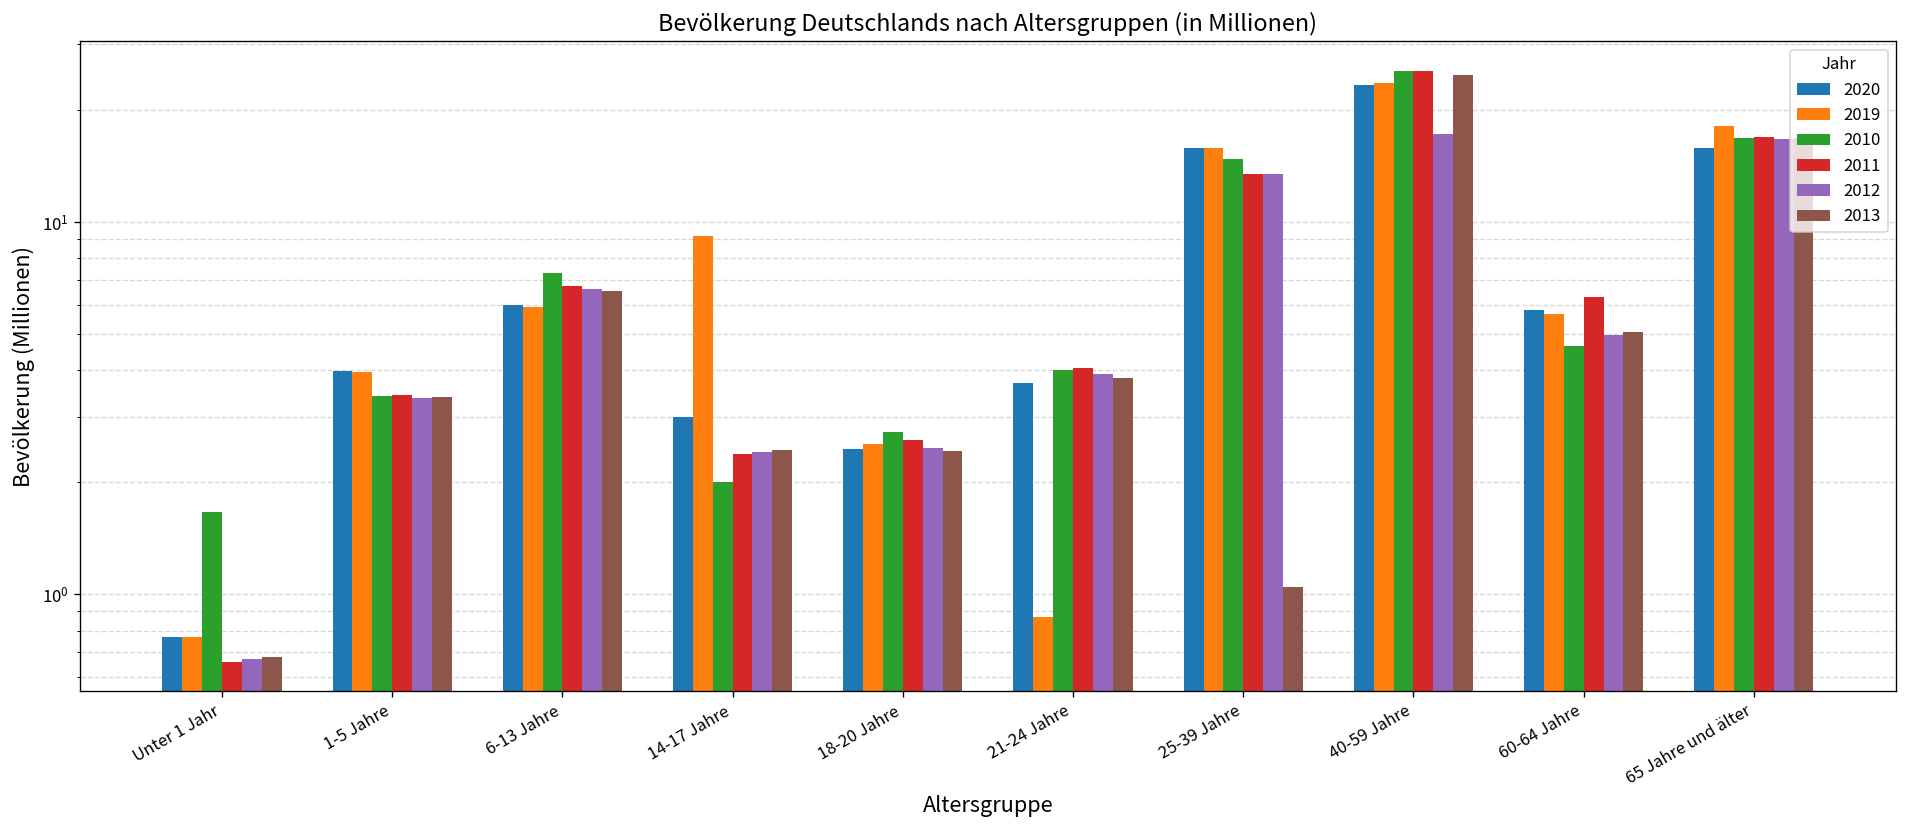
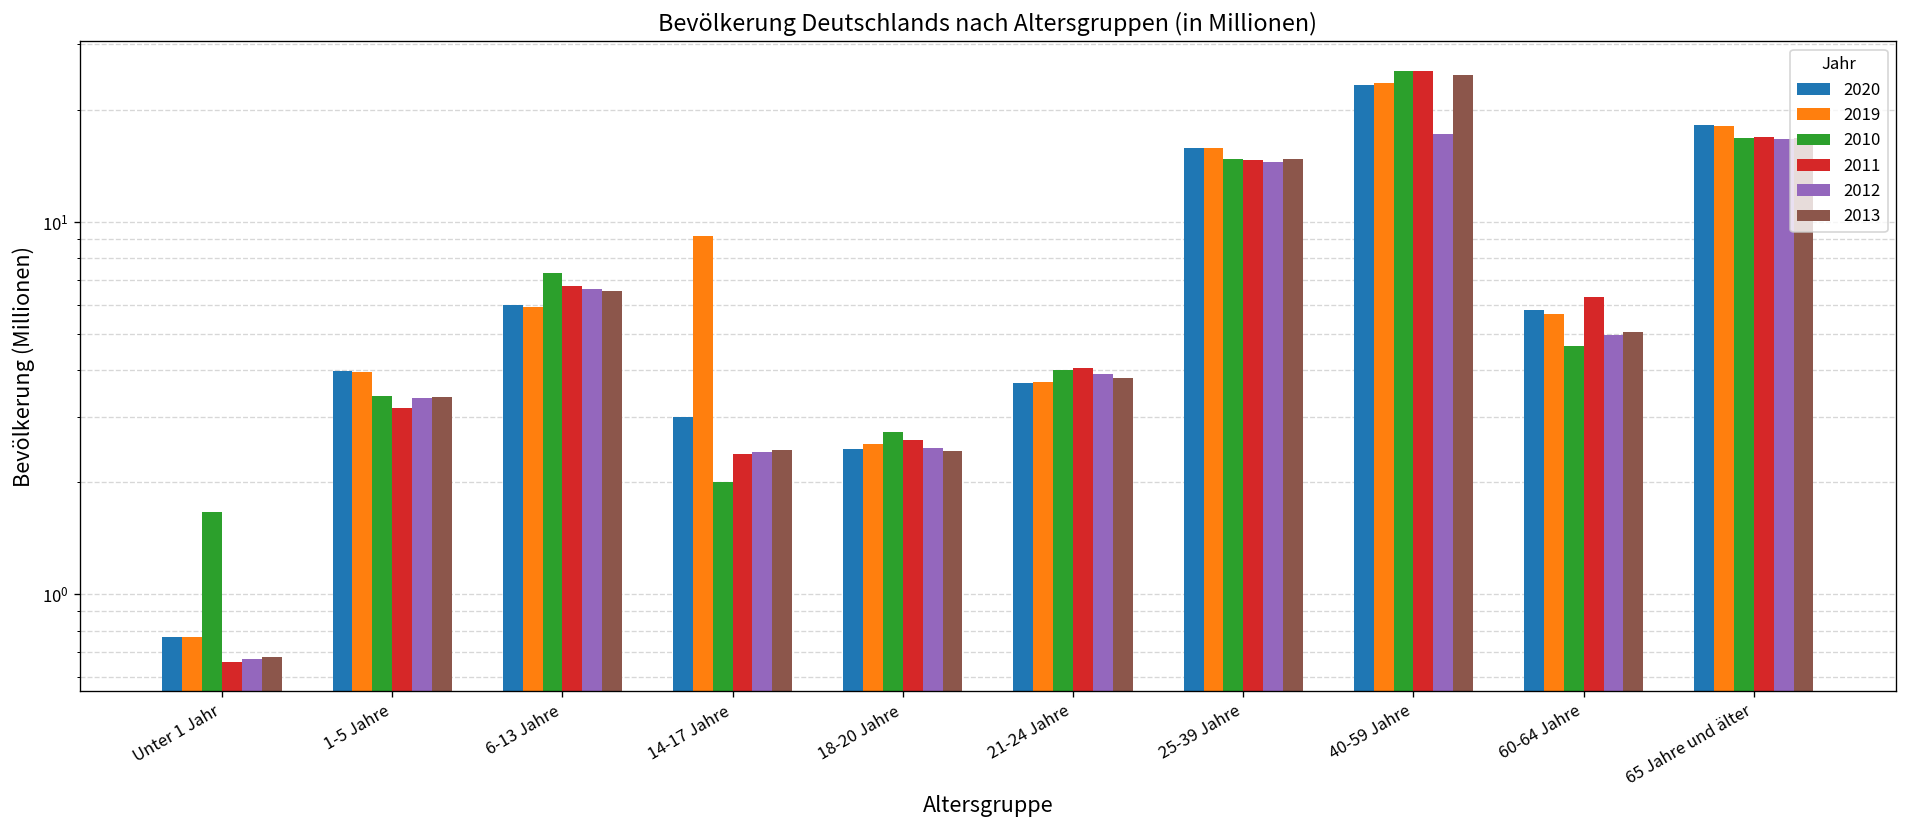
  {
    "2020": {
      "Unter 1 Jahr": 0.77,
      "1-5 Jahre": 4,
      "6-13 Jahre": 6,
      "14-17 Jahre": 3,
      "18-20 Jahre": 2.5,
      "21-24 Jahre": 3.7,
      "25-39 Jahre": 16,
      "40-59 Jahre": 23,
      "60-64 Jahre": 5.8,
-     "65 Jahre und älter": 16
+     "65 Jahre und älter": 18
    },
    "2019": {
      "Unter 1 Jahr": 0.77,
      "1-5 Jahre": 4.0,
      "6-13 Jahre": 5.9,
      "14-17 Jahre": 9.2,
      "18-20 Jahre": 2.5,
-     "21-24 Jahre": 0.87,
+     "21-24 Jahre": 3.7,
      "25-39 Jahre": 16,
      "40-59 Jahre": 24,
      "60-64 Jahre": 5.7,
      "65 Jahre und älter": 18
    },
    "2010": {
      "Unter 1 Jahr": 1.7,
      "1-5 Jahre": 3.4,
      "6-13 Jahre": 7.3,
      "14-17 Jahre": 2.0,
      "18-20 Jahre": 2.7,
      "21-24 Jahre": 4.0,
      "25-39 Jahre": 15,
      "40-59 Jahre": 25,
      "60-64 Jahre": 4.7,
      "65 Jahre und älter": 17
    },
    "2011": {
      "Unter 1 Jahr": 0.66,
-     "1-5 Jahre": 3.4,
+     "1-5 Jahre": 3.2,
      "6-13 Jahre": 6.7,
      "14-17 Jahre": 2.4,
      "18-20 Jahre": 2.6,
      "21-24 Jahre": 4.1,
-     "25-39 Jahre": 13.5,
+     "25-39 Jahre": 15,
      "40-59 Jahre": 25,
      "60-64 Jahre": 6.3,
      "65 Jahre und älter": 17
    },
    "2012": {
      "Unter 1 Jahr": 0.67,
      "1-5 Jahre": 3.4,
      "6-13 Jahre": 6.6,
      "14-17 Jahre": 2.4,
      "18-20 Jahre": 2.5,
      "21-24 Jahre": 3.9,
-     "25-39 Jahre": 13.5,
+     "25-39 Jahre": 15,
      "40-59 Jahre": 17,
      "60-64 Jahre": 5.0,
      "65 Jahre und älter": 17
    },
    "2013": {
      "Unter 1 Jahr": 0.68,
      "1-5 Jahre": 3.4,
      "6-13 Jahre": 6.5,
      "14-17 Jahre": 2.4,
      "18-20 Jahre": 2.4,
      "21-24 Jahre": 3.8,
-     "25-39 Jahre": 1.05,
+     "25-39 Jahre": 15,
      "40-59 Jahre": 25,
      "60-64 Jahre": 5.1
    }
  }
